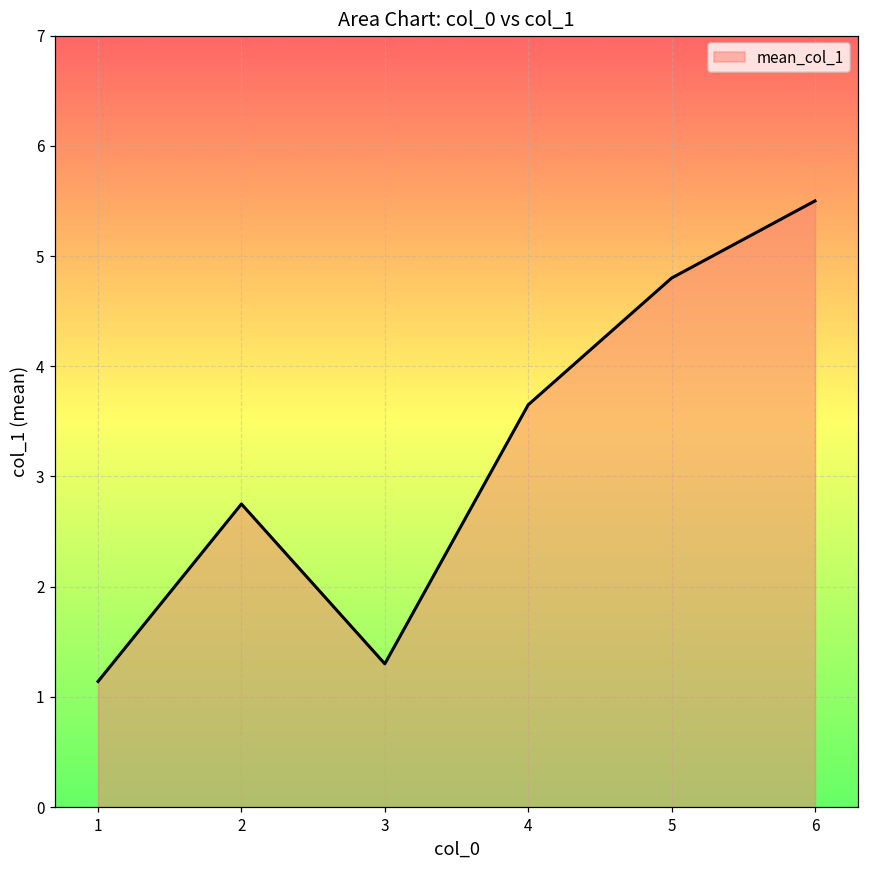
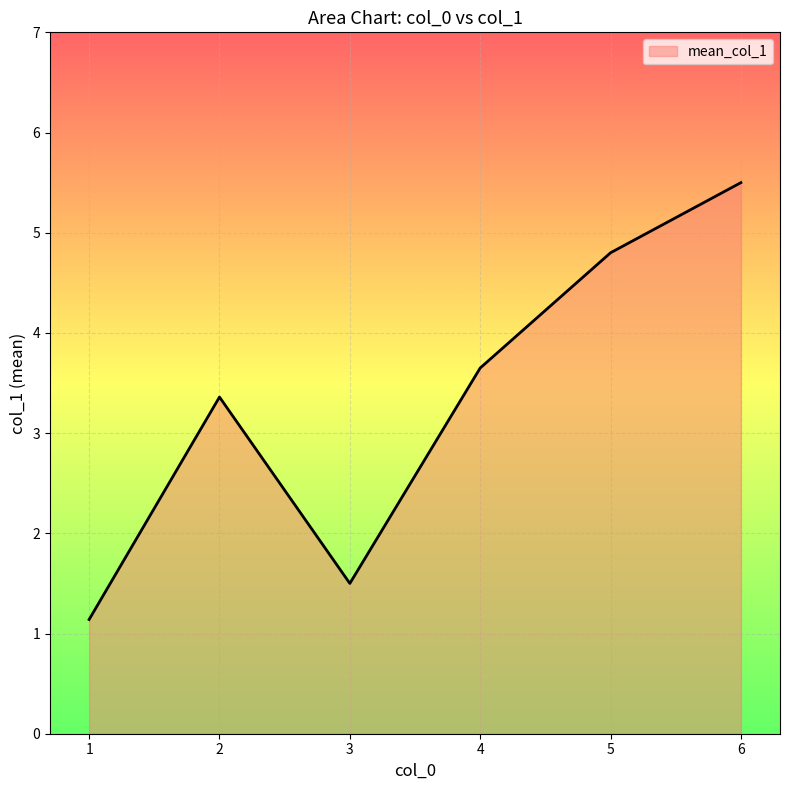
  {
    "1": 1.14,
-   "2": 2.75,
-   "3": 1.3,
+   "2": 3.36,
+   "3": 1.5,
    "4": 3.65,
    "5": 4.80,
    "6": 5.50
  }
